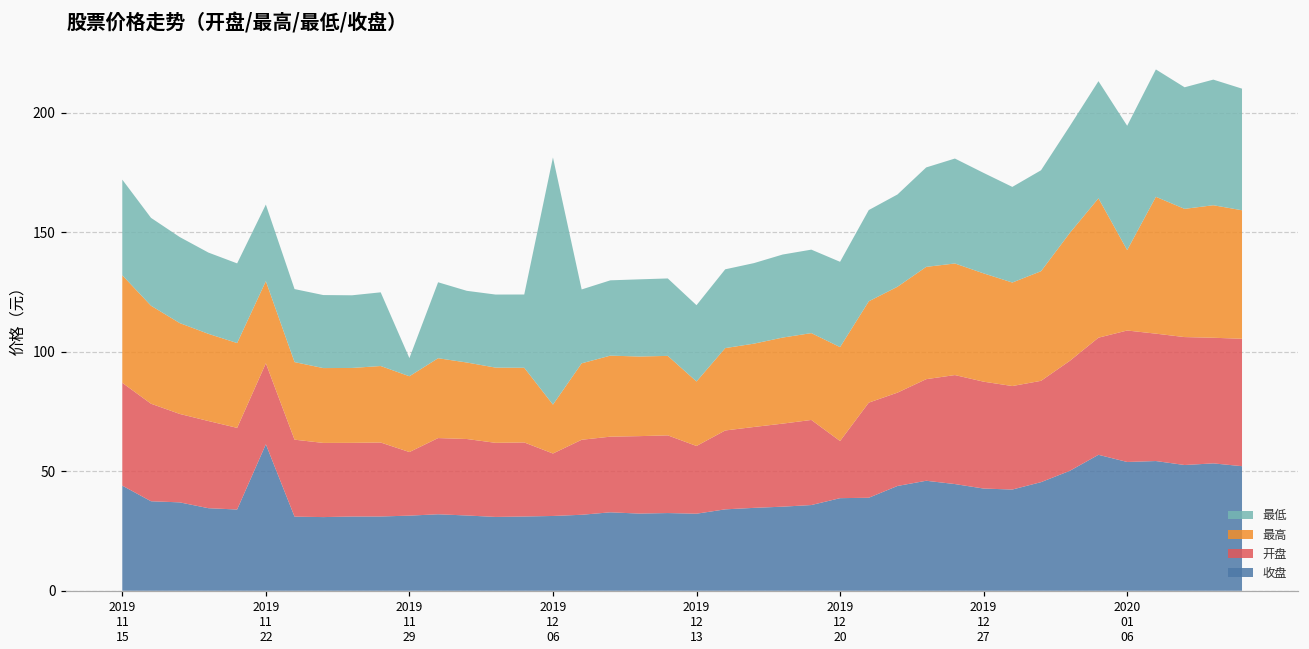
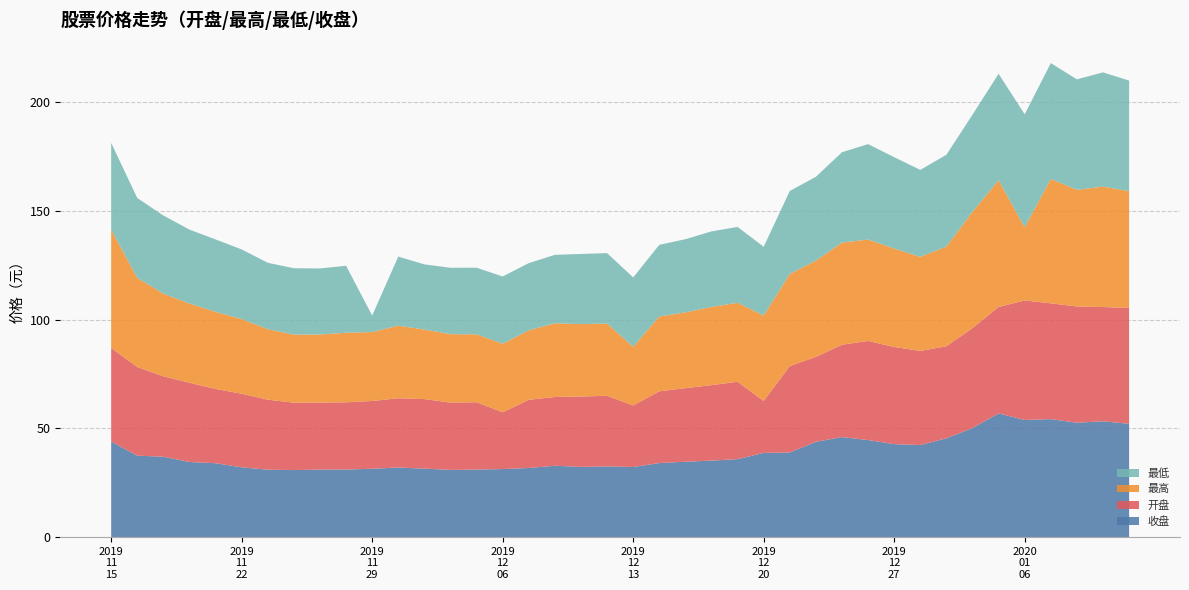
  {
    "收盘": {
      "2019 11 15": 44,
-     "2019 11 22": 61,
+     "2019 11 22": 32,
      "2019 11 29": 31,
      "2019 12 06": 31,
      "2019 12 13": 32,
      "2019 12 20": 39,
      "2019 12 27": 43,
      "2020 01 06": 54
    },
    "开盘": {
      "2019 11 15": 43,
      "2019 11 22": 34,
-     "2019 11 29": 27,
+     "2019 11 29": 31,
      "2019 12 06": 26,
      "2019 12 13": 28,
      "2019 12 20": 24,
      "2019 12 27": 45,
      "2020 01 06": 55
    },
    "最高": {
-     "2019 11 15": 45,
+     "2019 11 15": 54,
      "2019 11 22": 34,
      "2019 11 29": 32,
-     "2019 12 06": 20,
+     "2019 12 06": 32,
      "2019 12 13": 27,
      "2019 12 20": 39,
      "2019 12 27": 45,
      "2020 01 06": 34
    },
    "最低": {
      "2019 11 15": 40,
      "2019 11 22": 32,
      "2019 11 29": 8,
-     "2019 12 06": 103,
+     "2019 12 06": 31,
      "2019 12 13": 32,
-     "2019 12 20": 36,
+     "2019 12 20": 32,
      "2019 12 27": 42,
      "2020 01 06": 52
    }
  }
